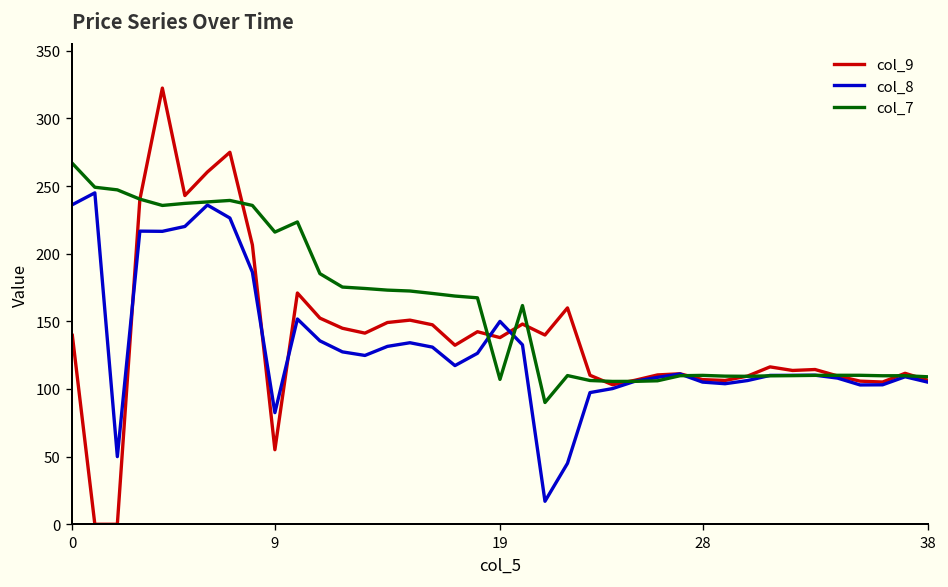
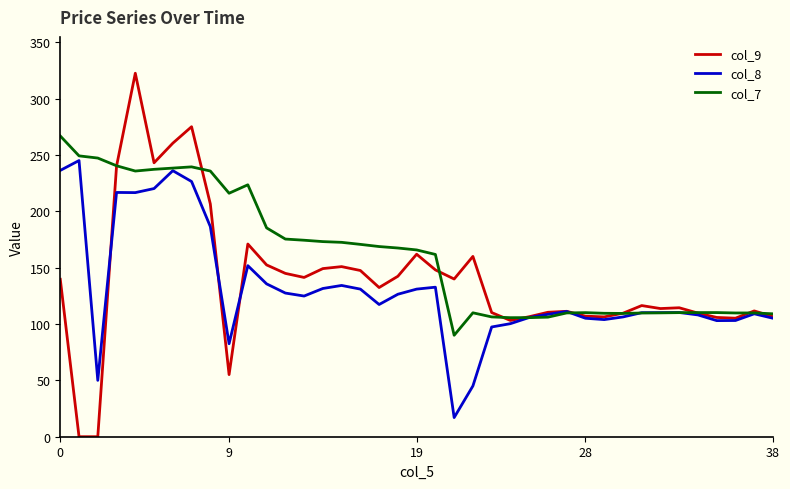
  {
    "col_9": {
      "0": 140,
      "9": 55,
-     "19": 138
+     "19": 162
    },
    "col_8": {
      "0": 236,
      "9": 83,
-     "19": 150
+     "19": 131
    },
    "col_7": {
      "0": 267,
      "9": 216,
-     "19": 107,
+     "19": 166,
      "28": 110,
      "38": 109
    }
  }
